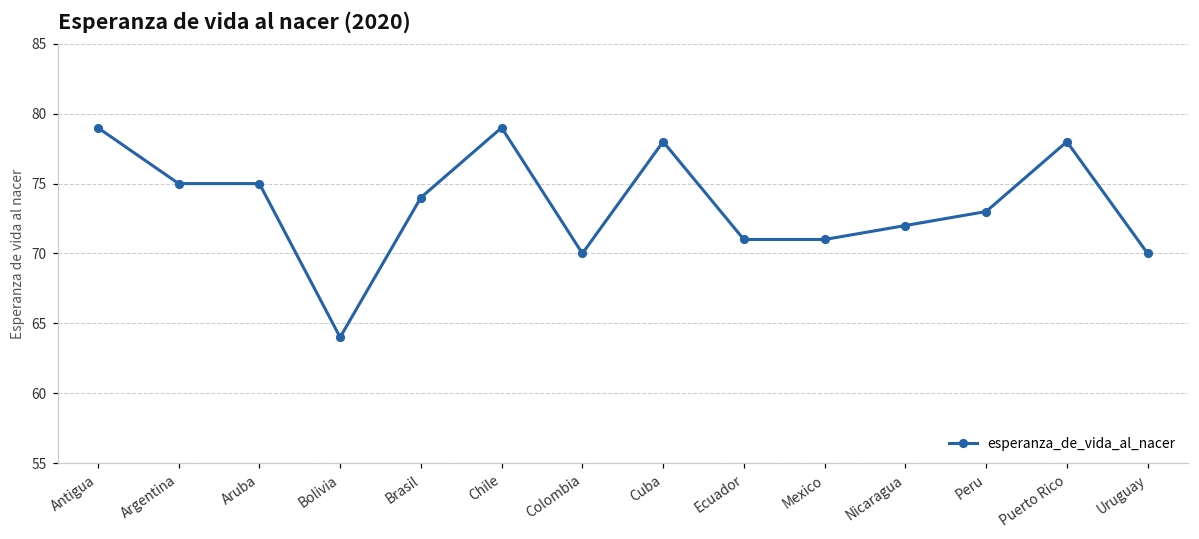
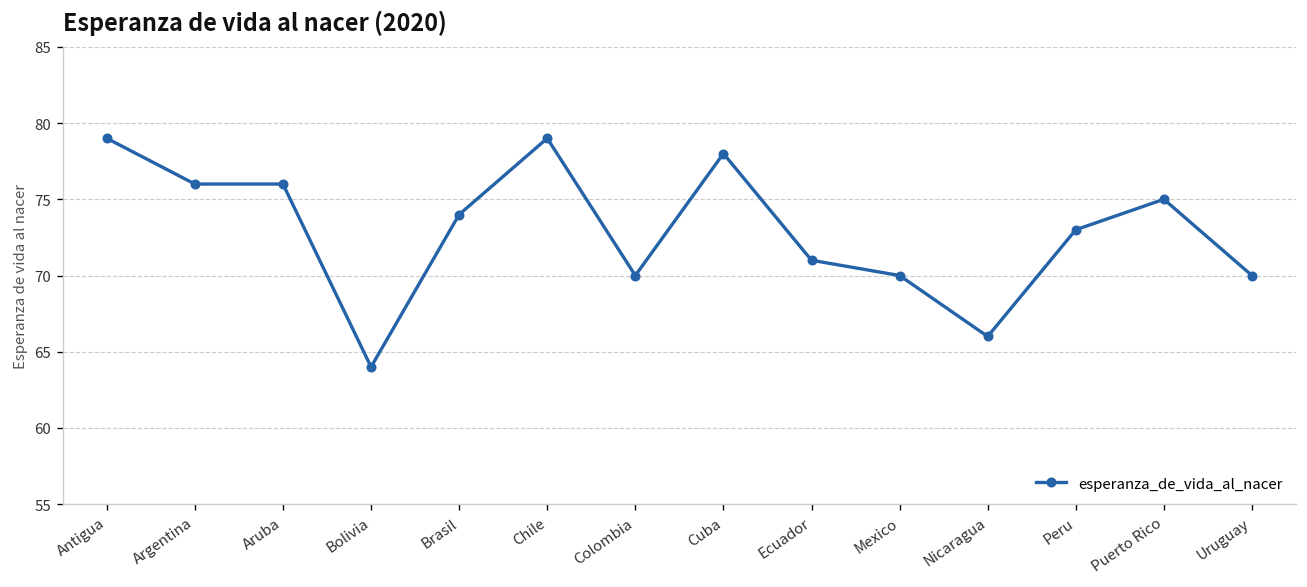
  {
    "Antigua": 79,
-   "Argentina": 75,
-   "Aruba": 75,
+   "Argentina": 76,
+   "Aruba": 76,
    "Bolivia": 64,
    "Brasil": 74,
    "Chile": 79,
    "Colombia": 70,
    "Cuba": 78,
    "Ecuador": 71,
-   "Mexico": 71,
-   "Nicaragua": 72,
+   "Mexico": 70,
+   "Nicaragua": 66,
    "Peru": 73,
-   "Puerto Rico": 78,
+   "Puerto Rico": 75,
    "Uruguay": 70
  }
